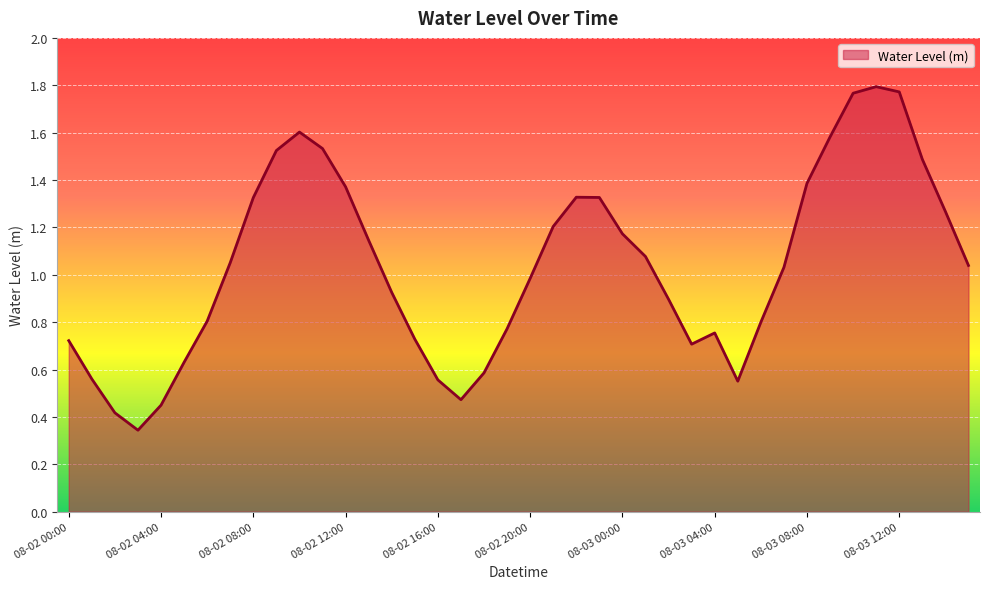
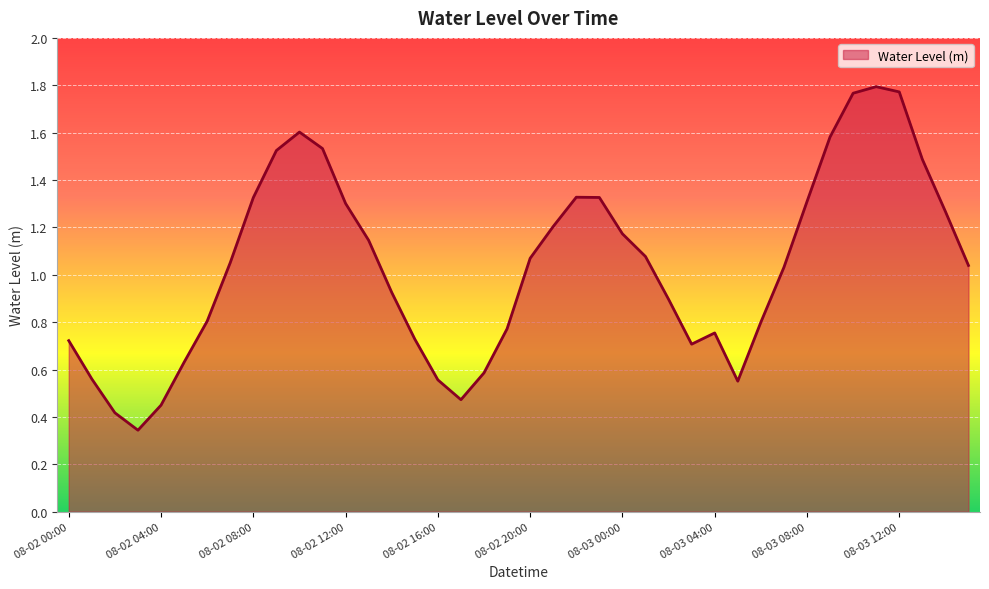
  {
    "08-02 00:00": 0.72,
    "08-02 04:00": 0.45,
    "08-02 08:00": 1.33,
-   "08-02 12:00": 1.37,
+   "08-02 12:00": 1.30,
    "08-02 16:00": 0.56,
-   "08-02 20:00": 0.98,
+   "08-02 20:00": 1.07,
    "08-03 00:00": 1.17,
    "08-03 04:00": 0.75,
-   "08-03 08:00": 1.39,
+   "08-03 08:00": 1.31,
    "08-03 12:00": 1.77
  }
